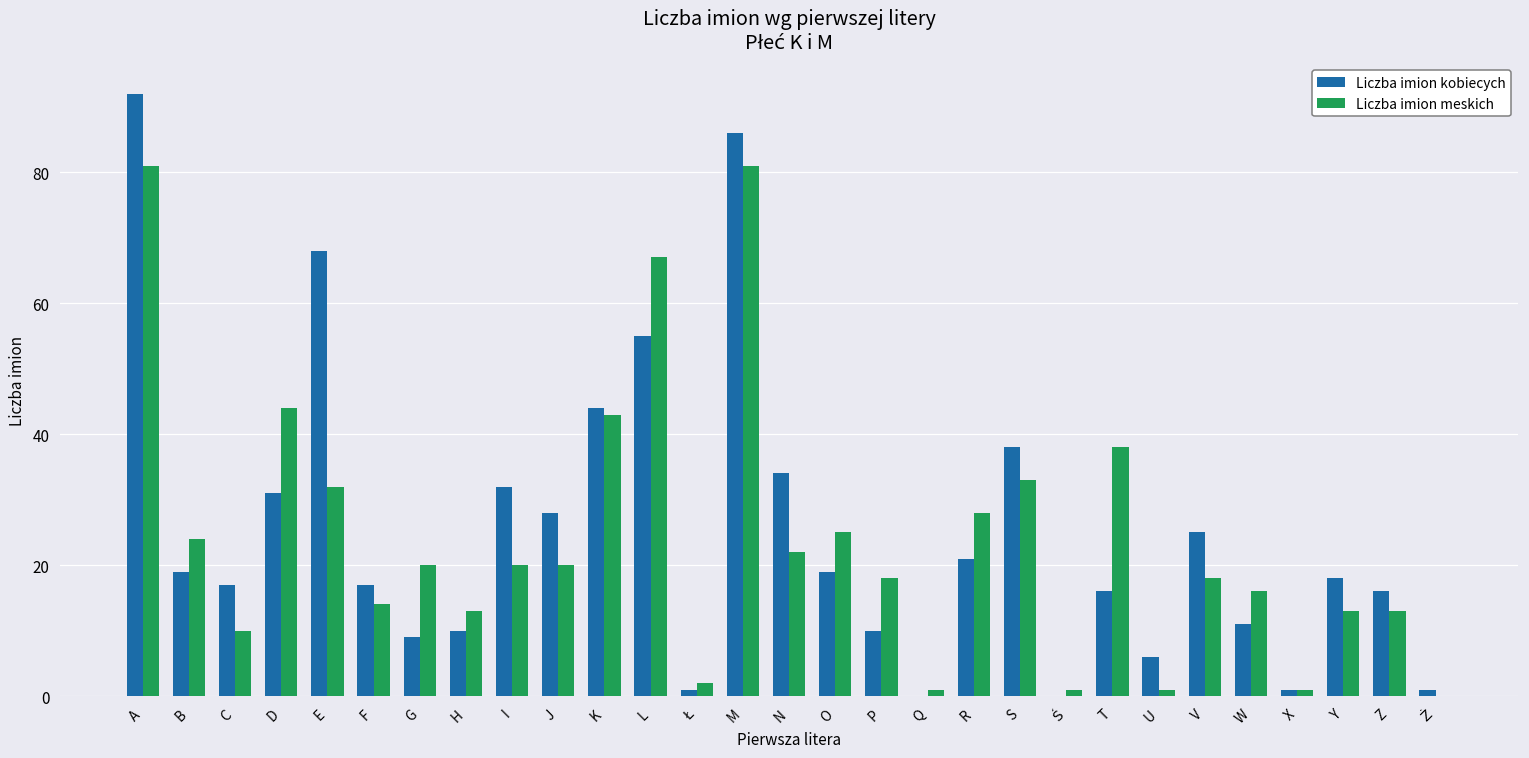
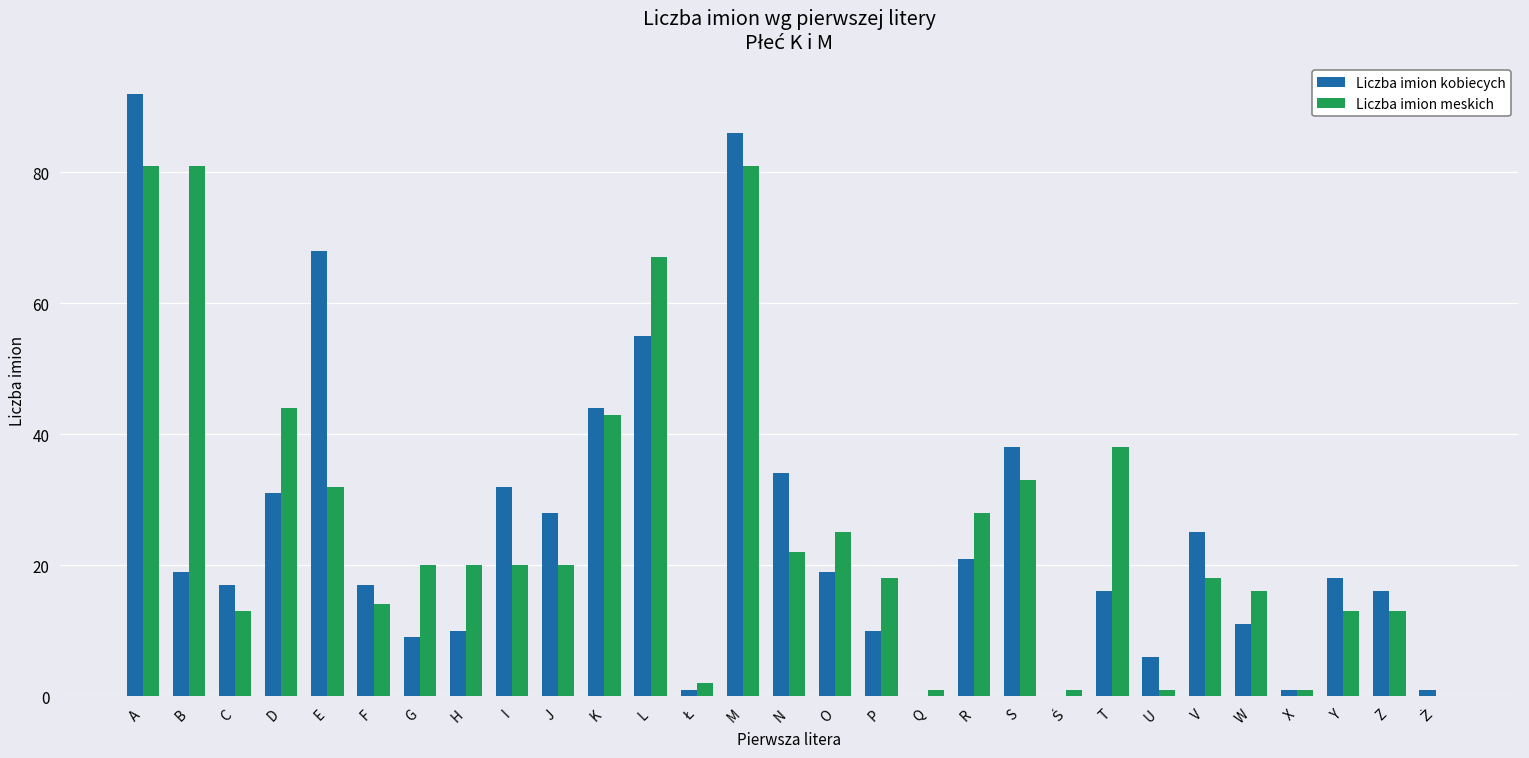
  {
    "Liczba imion kobiecych": {
      "A": 92,
      "B": 19,
      "C": 17,
      "D": 31,
      "E": 68,
      "F": 17,
      "G": 9,
      "H": 10,
      "I": 32,
      "J": 28,
      "K": 44,
      "L": 55,
      "Ł": 1,
      "M": 86,
      "N": 34,
      "O": 19,
      "P": 10,
      "Q": 0,
      "R": 21,
      "S": 38,
      "Ś": 0,
      "T": 16,
      "U": 6,
      "V": 25,
      "W": 11,
      "X": 1,
      "Y": 18,
      "Z": 16,
      "Ż": 1
    },
    "Liczba imion meskich": {
      "A": 81,
-     "B": 24,
-     "C": 10,
+     "B": 81,
+     "C": 13,
      "D": 44,
      "E": 32,
      "F": 14,
      "G": 20,
-     "H": 13,
+     "H": 20,
      "I": 20,
      "J": 20,
      "K": 43,
      "L": 67,
      "Ł": 2,
      "M": 81,
      "N": 22,
      "O": 25,
      "P": 18,
      "Q": 1,
      "R": 28,
      "S": 33,
      "Ś": 1,
      "T": 38,
      "U": 1,
      "V": 18,
      "W": 16,
      "X": 1,
      "Y": 13,
      "Z": 13,
      "Ż": 0
    }
  }
